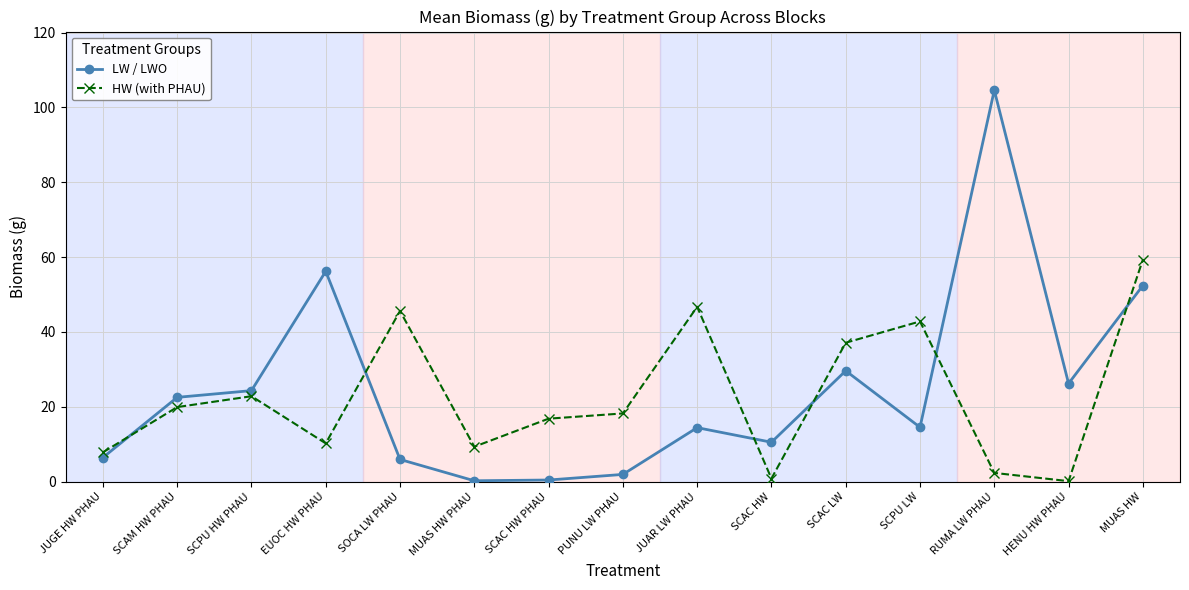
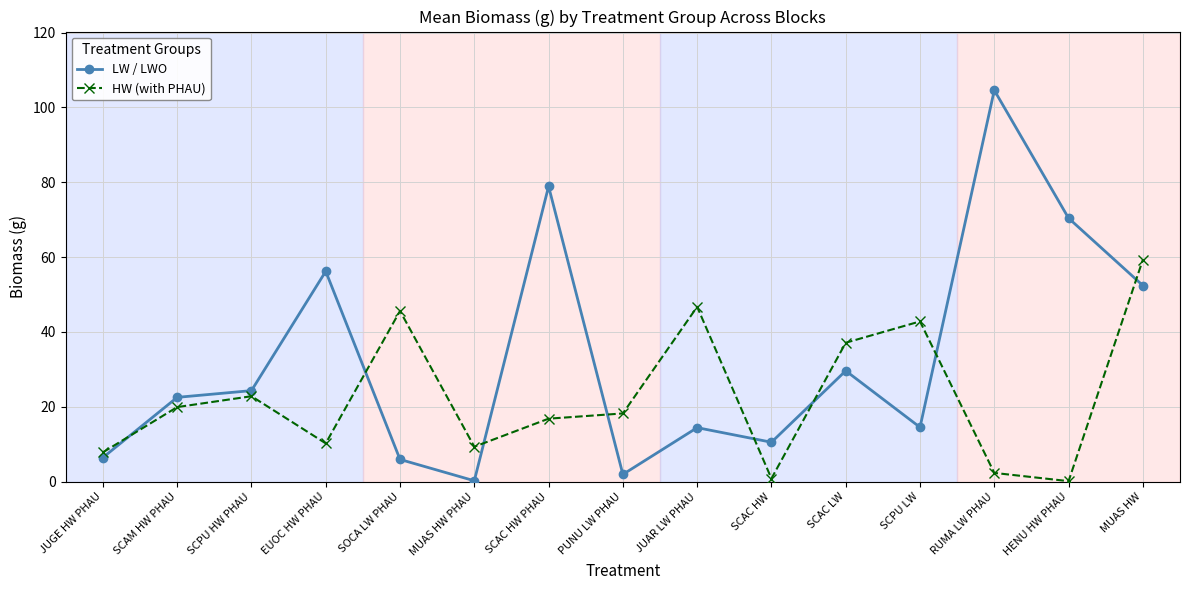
  {
    "LW / LWO": {
      "JUGE HW PHAU": 6,
      "SCAM HW PHAU": 23,
      "SCPU HW PHAU": 24,
      "EUOC HW PHAU": 56,
      "SOCA LW PHAU": 6,
      "MUAS HW PHAU": 0,
-     "SCAC HW PHAU": 0,
+     "SCAC HW PHAU": 79,
      "PUNU LW PHAU": 2,
      "JUAR LW PHAU": 14,
      "SCAC HW": 11,
      "SCAC LW": 30,
      "SCPU LW": 15,
      "RUMA LW PHAU": 105,
-     "HENU HW PHAU": 26,
+     "HENU HW PHAU": 70,
      "MUAS HW": 52
    },
    "HW (with PHAU)": {
      "JUGE HW PHAU": 8,
      "SCAM HW PHAU": 20,
      "SCPU HW PHAU": 23,
      "EUOC HW PHAU": 10,
      "SOCA LW PHAU": 46,
      "MUAS HW PHAU": 9,
      "SCAC HW PHAU": 17,
      "PUNU LW PHAU": 18,
      "JUAR LW PHAU": 47,
      "SCAC HW": 1,
      "SCAC LW": 37,
      "SCPU LW": 43,
      "RUMA LW PHAU": 2,
      "HENU HW PHAU": 0,
      "MUAS HW": 59
    }
  }
